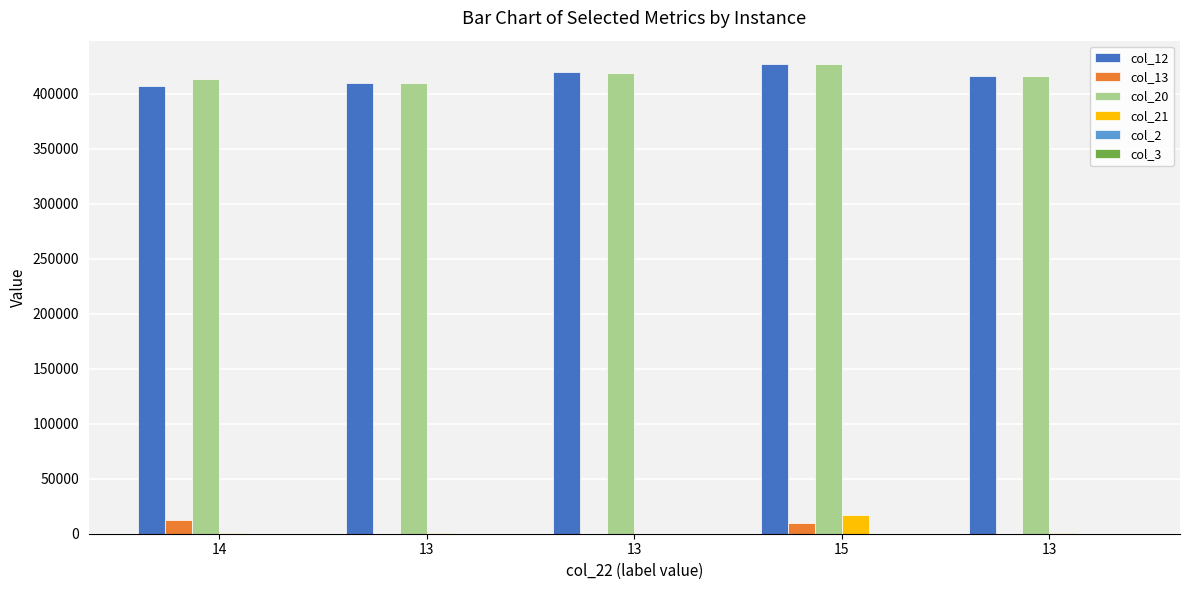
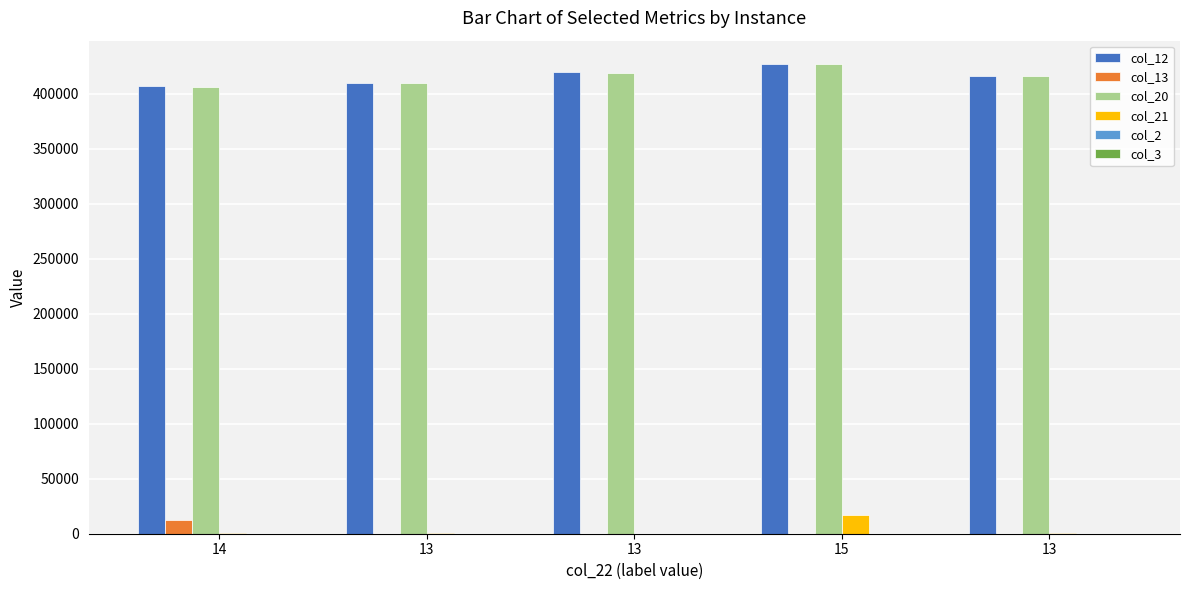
  {
    "col_13": {
      "14": 12000,
-     "15": 10000
+     "15": 0
    },
    "col_20": {
-     "14": 414000,
+     "14": 406000,
      "15": 427000
    },
    "col_21": {
      "15": 17000
    }
  }
